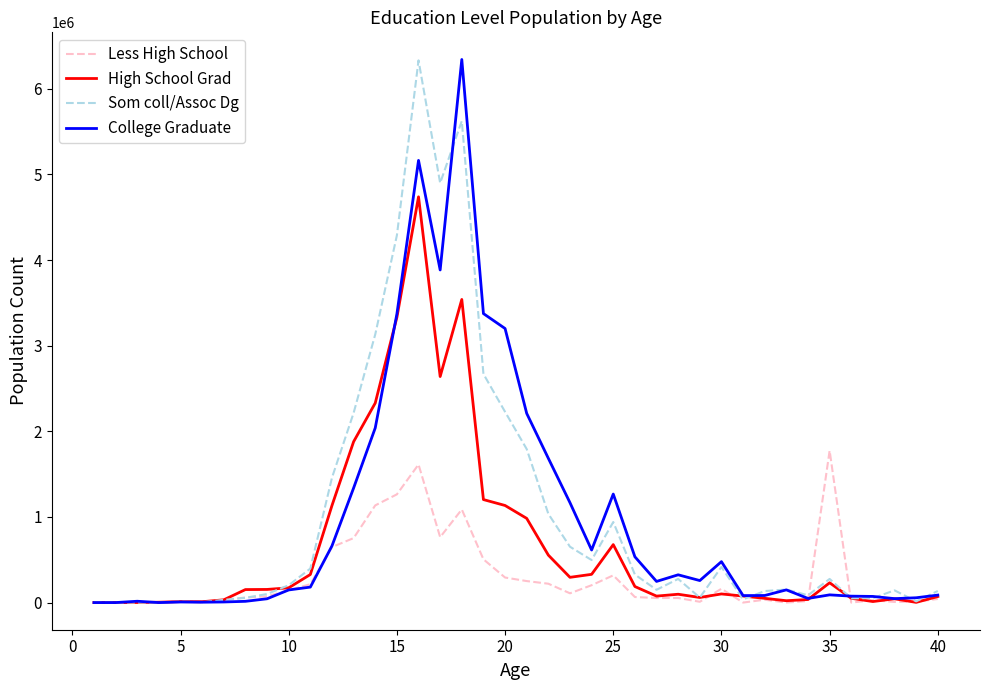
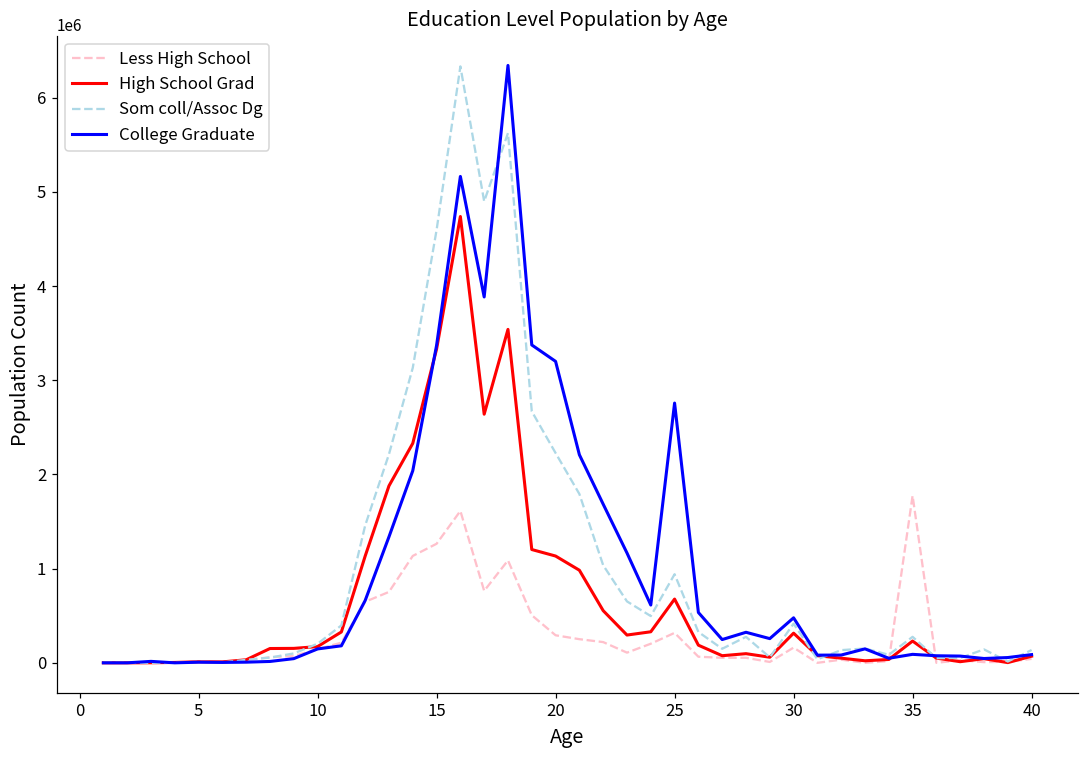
  {
    "Less High School": {
      "15": 1300000,
      "20": 300000,
      "25": 300000,
      "30": 200000,
      "35": 1800000
    },
    "High School Grad": {
      "15": 3300000,
      "20": 1100000,
      "25": 700000,
-     "30": 100000,
+     "30": 300000,
      "35": 200000
    },
    "Som coll/Assoc Dg": {
      "10": 200000,
-     "15": 4300000,
+     "15": 4600000,
      "20": 2200000,
      "25": 900000,
      "30": 400000,
      "35": 300000,
      "40": 100000
    },
    "College Graduate": {
      "15": 3400000,
      "20": 3200000,
-     "25": 1300000,
+     "25": 2800000,
      "30": 500000,
      "35": 100000
    }
  }
